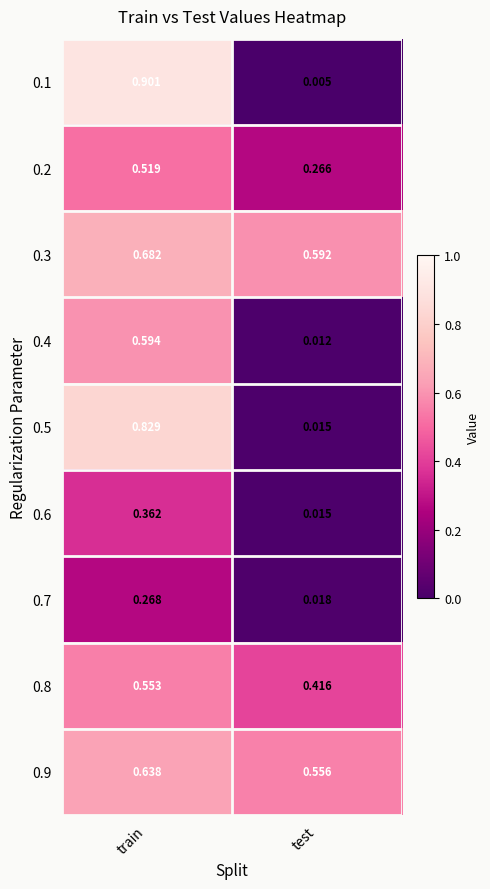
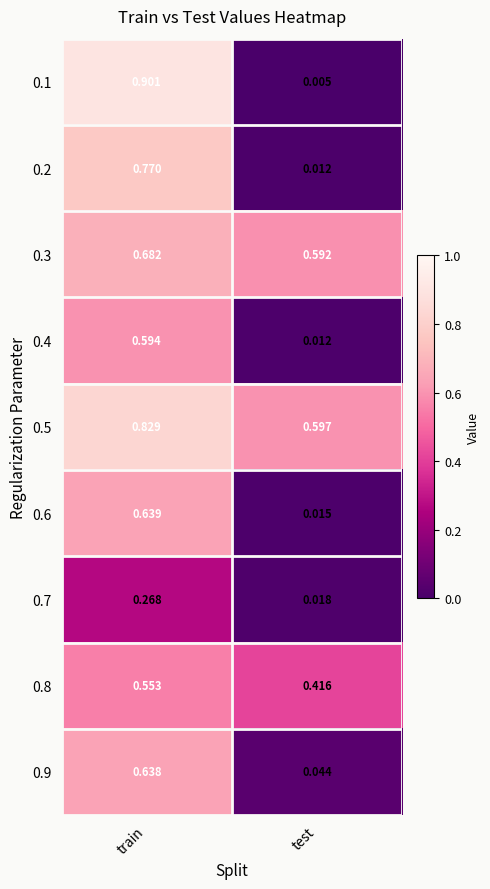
  {
    "0.1": {
      "test": 0.005
    },
    "0.2": {
-     "train": 0.519,
-     "test": 0.266
+     "train": 0.770,
+     "test": 0.012
    },
    "0.3": {
      "train": 0.682,
      "test": 0.592
    },
    "0.4": {
      "train": 0.594,
      "test": 0.012
    },
    "0.5": {
-     "test": 0.015
+     "test": 0.597
    },
    "0.6": {
-     "train": 0.362,
+     "train": 0.639,
      "test": 0.015
    },
    "0.7": {
      "train": 0.268,
      "test": 0.018
    },
    "0.8": {
      "train": 0.553,
      "test": 0.416
    },
    "0.9": {
      "train": 0.638,
-     "test": 0.556
+     "test": 0.044
    }
  }
